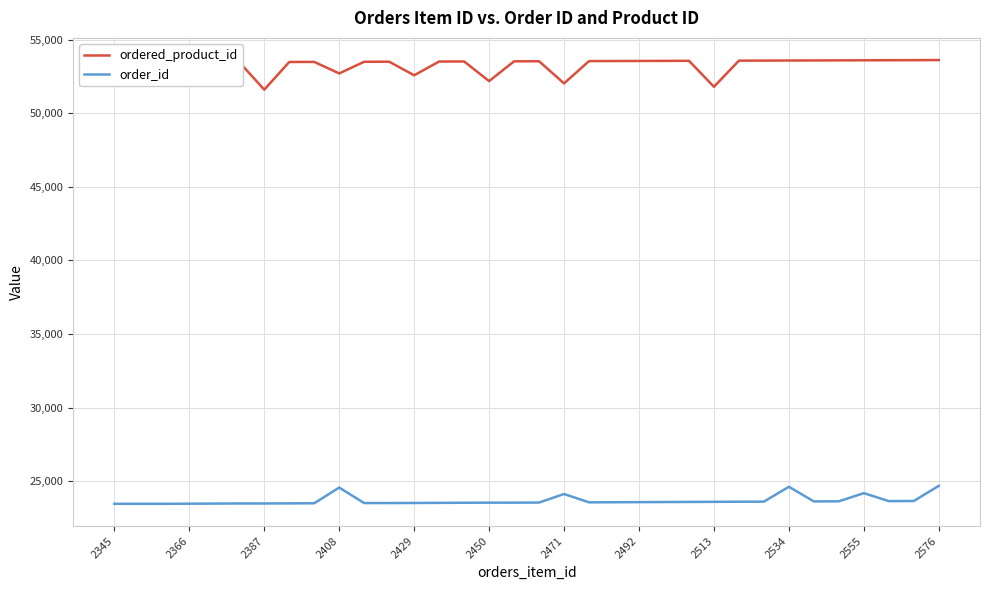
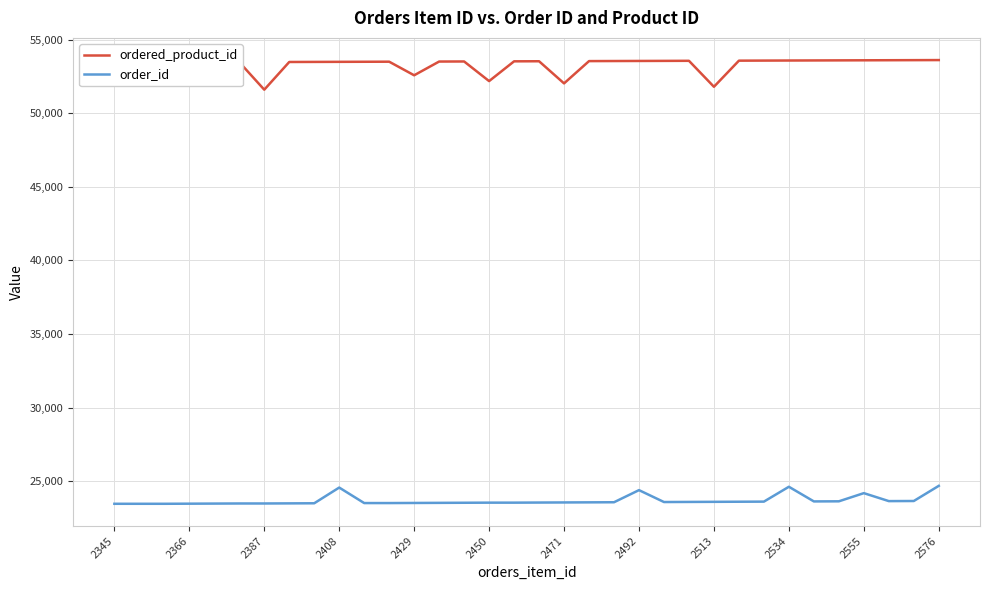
  {
    "ordered_product_id": {
      "2387": "51,600",
-     "2408": "52,700",
+     "2408": "53,500",
      "2429": "52,600",
      "2450": "52,200",
      "2471": "52,000",
      "2492": "53,600",
      "2513": "51,800",
      "2534": "53,600",
      "2555": "53,600",
      "2576": "53,600"
    },
    "order_id": {
      "2345": "23,500",
      "2366": "23,500",
      "2387": "23,500",
      "2408": "24,600",
      "2429": "23,500",
      "2450": "23,500",
-     "2471": "24,100",
-     "2492": "23,600",
+     "2471": "23,500",
+     "2492": "24,400",
      "2513": "23,600",
      "2534": "24,600",
      "2555": "24,200",
      "2576": "24,700"
    }
  }
